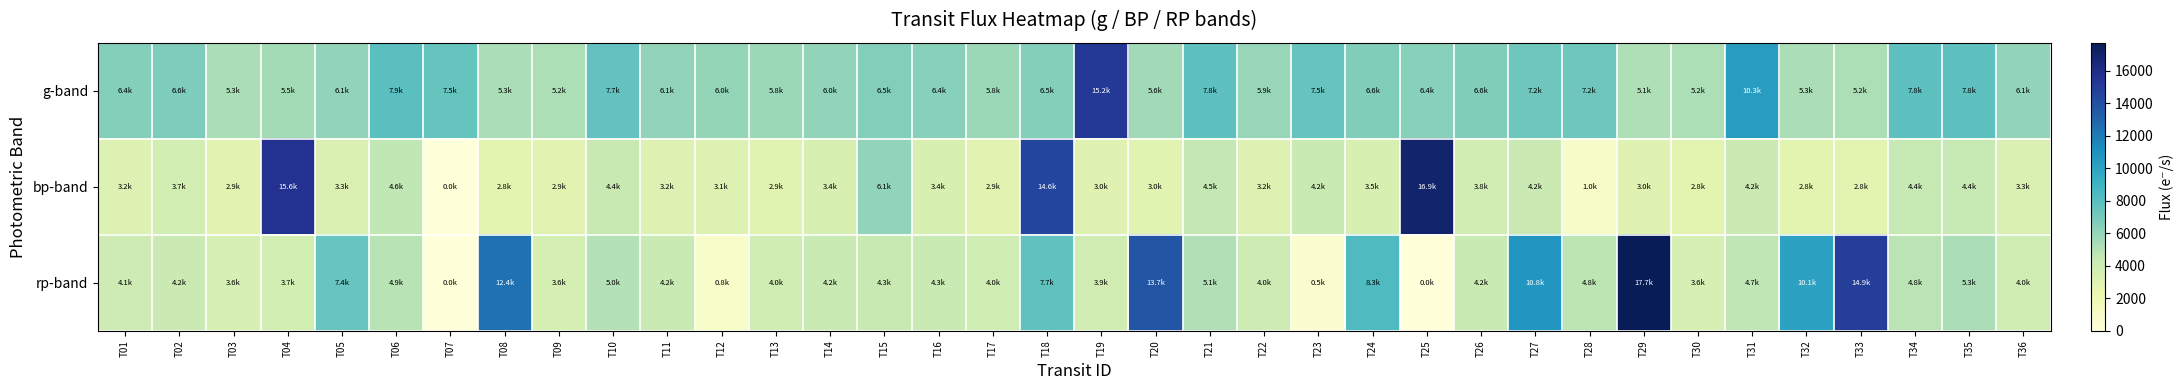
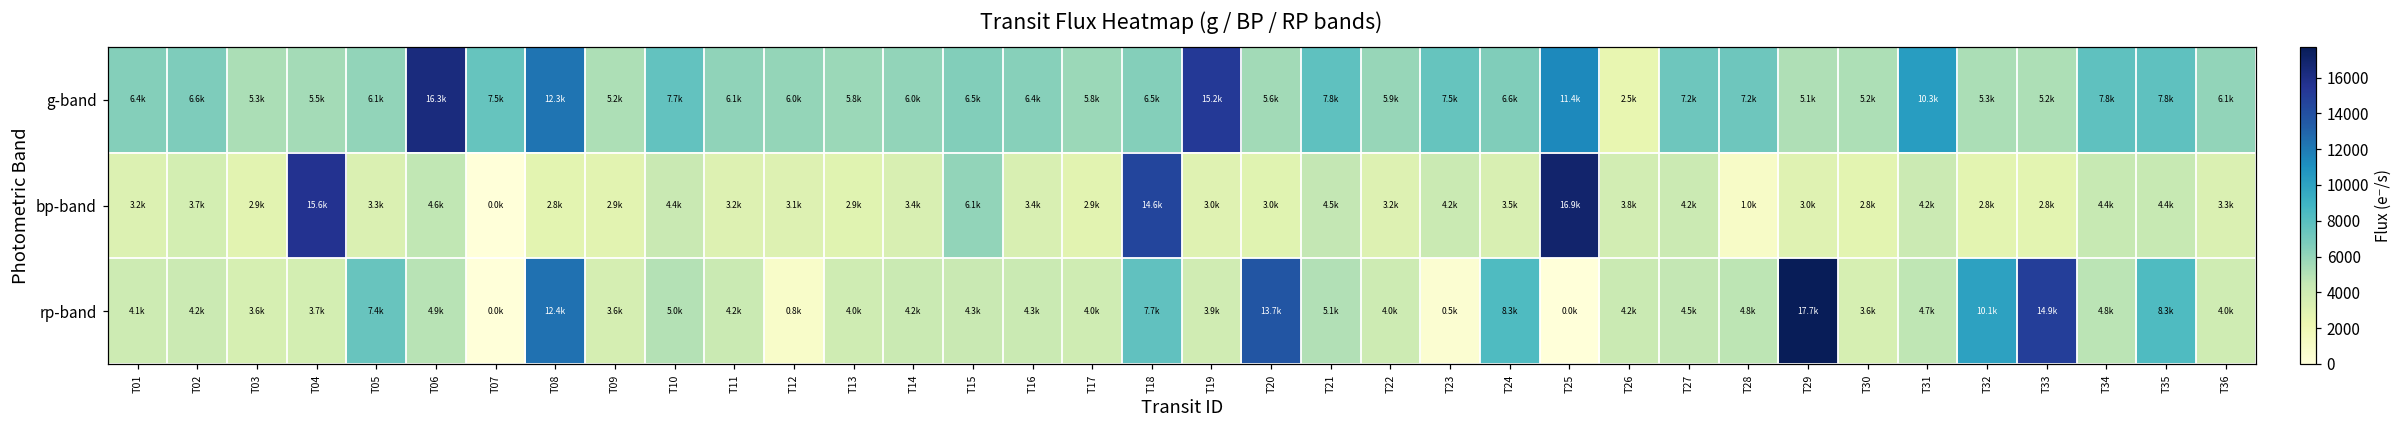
  {
    "g-band": {
      "T01": "6.4k",
      "T02": "6.6k",
      "T03": "5.3k",
      "T04": "5.5k",
      "T05": "6.1k",
-     "T06": "7.9k",
+     "T06": "16.3k",
      "T07": "7.5k",
-     "T08": "5.3k",
+     "T08": "12.3k",
      "T09": "5.2k",
      "T10": "7.7k",
      "T11": "6.1k",
      "T12": "6.0k",
      "T13": "5.8k",
      "T14": "6.0k",
      "T15": "6.5k",
      "T16": "6.4k",
      "T17": "5.8k",
      "T18": "6.5k",
      "T19": "15.2k",
      "T20": "5.6k",
      "T21": "7.8k",
      "T22": "5.9k",
      "T23": "7.5k",
      "T24": "6.6k",
-     "T25": "6.4k",
-     "T26": "6.6k",
+     "T25": "11.4k",
+     "T26": "2.5k",
      "T27": "7.2k",
      "T28": "7.2k",
      "T29": "5.1k",
      "T30": "5.2k",
      "T31": "10.3k",
      "T32": "5.3k",
      "T33": "5.2k",
      "T34": "7.8k",
      "T35": "7.8k",
      "T36": "6.1k"
    },
    "bp-band": {
      "T01": "3.2k",
      "T02": "3.7k",
      "T03": "2.9k",
      "T04": "15.6k",
      "T05": "3.3k",
      "T06": "4.6k",
      "T07": "0.0k",
      "T08": "2.8k",
      "T09": "2.9k",
      "T10": "4.4k",
      "T11": "3.2k",
      "T12": "3.1k",
      "T13": "2.9k",
      "T14": "3.4k",
      "T15": "6.1k",
      "T16": "3.4k",
      "T17": "2.9k",
      "T18": "14.6k",
      "T19": "3.0k",
      "T20": "3.0k",
      "T21": "4.5k",
      "T22": "3.2k",
      "T23": "4.2k",
      "T24": "3.5k",
      "T25": "16.9k",
      "T26": "3.8k",
      "T27": "4.2k",
      "T28": "1.0k",
      "T29": "3.0k",
      "T30": "2.8k",
      "T31": "4.2k",
      "T32": "2.8k",
      "T33": "2.8k",
      "T34": "4.4k",
      "T35": "4.4k",
      "T36": "3.3k"
    },
    "rp-band": {
      "T01": "4.1k",
      "T02": "4.2k",
      "T03": "3.6k",
      "T04": "3.7k",
      "T05": "7.4k",
      "T06": "4.9k",
      "T07": "0.0k",
      "T08": "12.4k",
      "T09": "3.6k",
      "T10": "5.0k",
      "T11": "4.2k",
      "T12": "0.8k",
      "T13": "4.0k",
      "T14": "4.2k",
      "T15": "4.3k",
      "T16": "4.3k",
      "T17": "4.0k",
      "T18": "7.7k",
      "T19": "3.9k",
      "T20": "13.7k",
      "T21": "5.1k",
      "T22": "4.0k",
      "T23": "0.5k",
      "T24": "8.3k",
      "T25": "0.0k",
      "T26": "4.2k",
-     "T27": "10.8k",
+     "T27": "4.5k",
      "T28": "4.8k",
      "T29": "17.7k",
      "T30": "3.6k",
      "T31": "4.7k",
      "T32": "10.1k",
      "T33": "14.9k",
      "T34": "4.8k",
-     "T35": "5.3k",
+     "T35": "8.3k",
      "T36": "4.0k"
    }
  }
